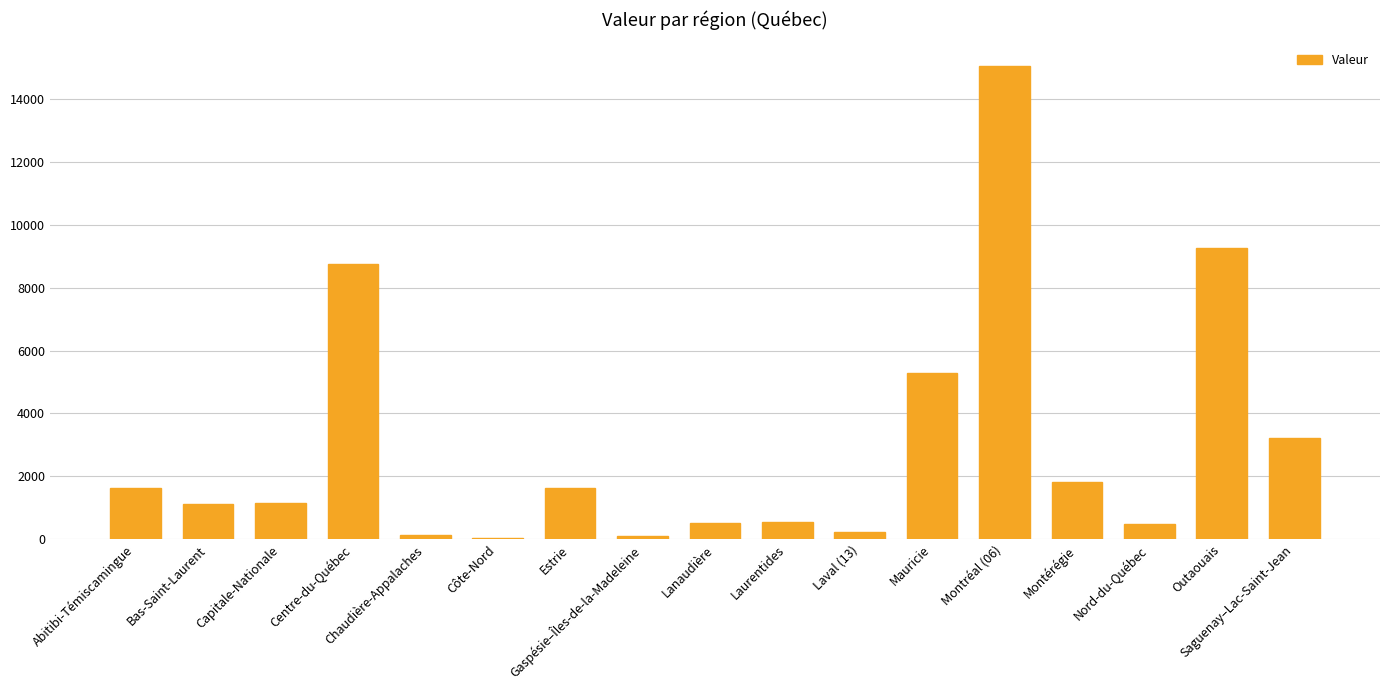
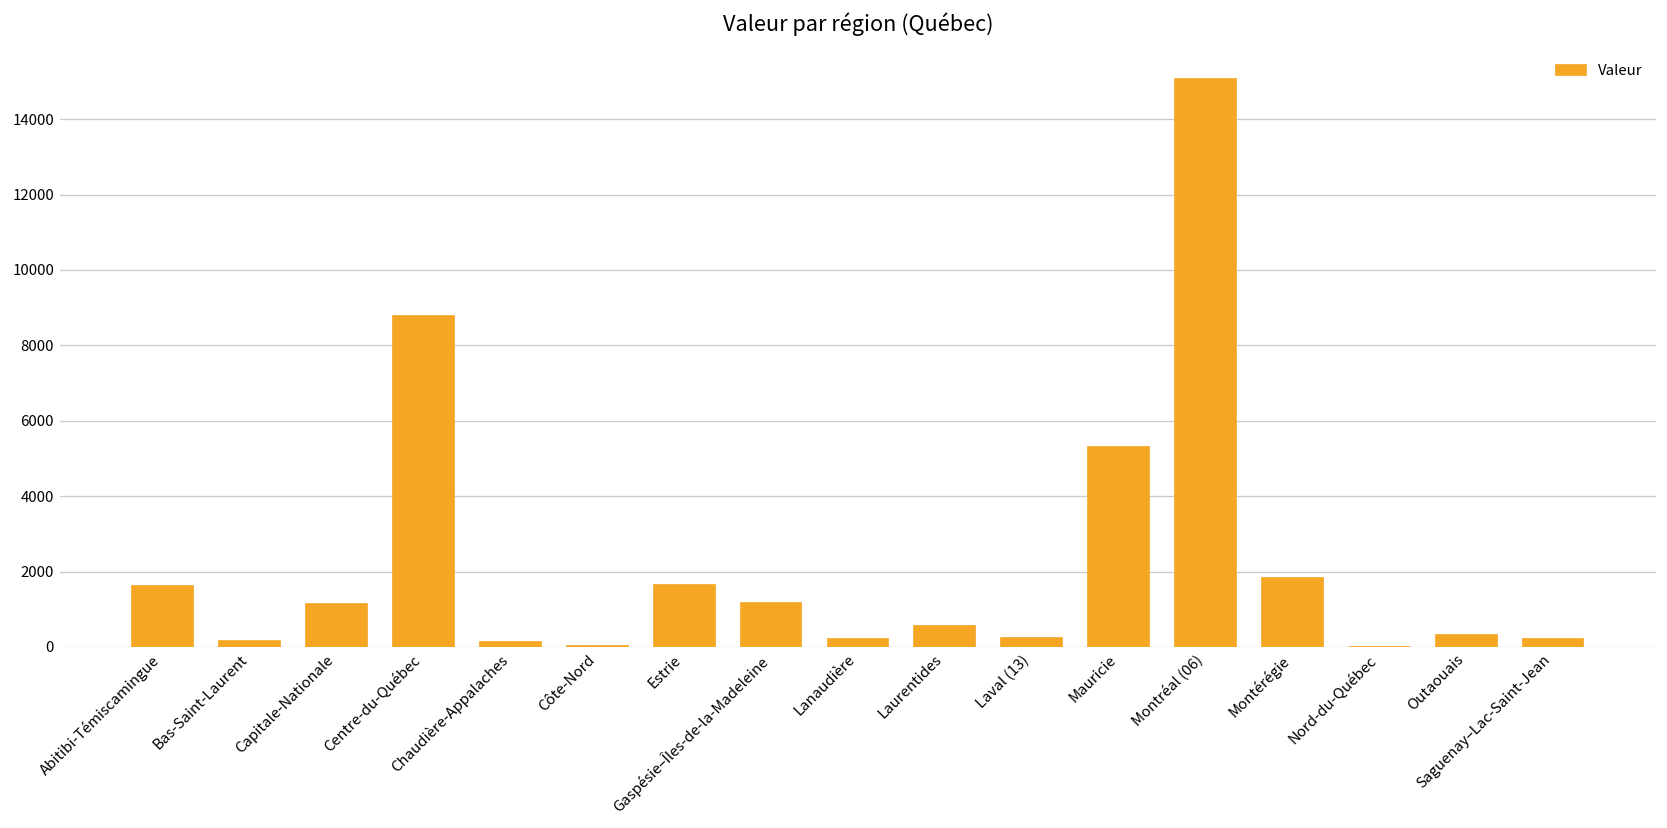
  {
    "Abitibi-Témiscamingue": 1600,
-   "Bas-Saint-Laurent": 1100,
+   "Bas-Saint-Laurent": 100,
    "Capitale-Nationale": 1100,
    "Centre-du-Québec": 8800,
    "Chaudière-Appalaches": 100,
    "Estrie": 1600,
-   "Gaspésie–Îles-de-la-Madeleine": 100,
-   "Lanaudière": 500,
+   "Gaspésie–Îles-de-la-Madeleine": 1200,
+   "Lanaudière": 200,
    "Laurentides": 500,
    "Laval (13)": 200,
    "Mauricie": 5300,
    "Montréal (06)": 15100,
    "Montérégie": 1800,
-   "Nord-du-Québec": 500,
-   "Outaouais": 9300,
-   "Saguenay–Lac-Saint-Jean": 3200
+   "Nord-du-Québec": 0,
+   "Outaouais": 300,
+   "Saguenay–Lac-Saint-Jean": 200
  }
